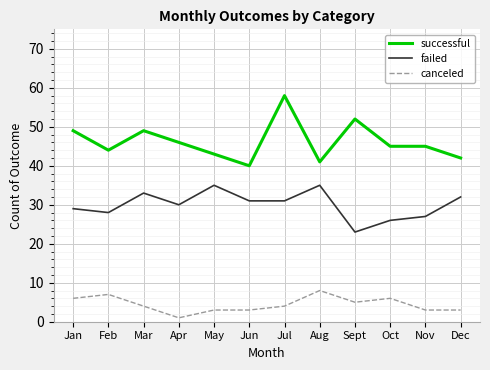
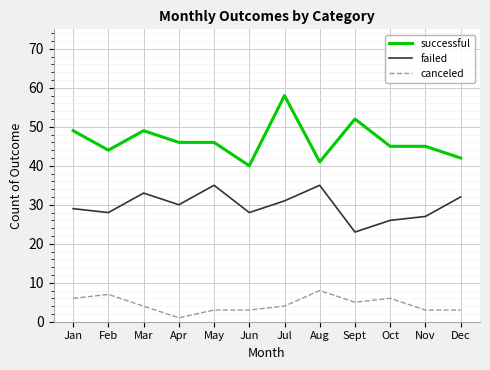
  {
    "successful": {
      "Jan": 49,
      "Feb": 44,
      "Mar": 49,
      "Apr": 46,
-     "May": 43,
+     "May": 46,
      "Jun": 40,
      "Jul": 58,
      "Aug": 41,
      "Sept": 52,
      "Oct": 45,
      "Nov": 45,
      "Dec": 42
    },
    "failed": {
      "Jan": 29,
      "Feb": 28,
      "Mar": 33,
      "Apr": 30,
      "May": 35,
-     "Jun": 31,
+     "Jun": 28,
      "Jul": 31,
      "Aug": 35,
      "Sept": 23,
      "Oct": 26,
      "Nov": 27,
      "Dec": 32
    },
    "canceled": {
      "Jan": 6,
      "Feb": 7,
      "Mar": 4,
      "Apr": 1,
      "May": 3,
      "Jun": 3,
      "Jul": 4,
      "Aug": 8,
      "Sept": 5,
      "Oct": 6,
      "Nov": 3,
      "Dec": 3
    }
  }
